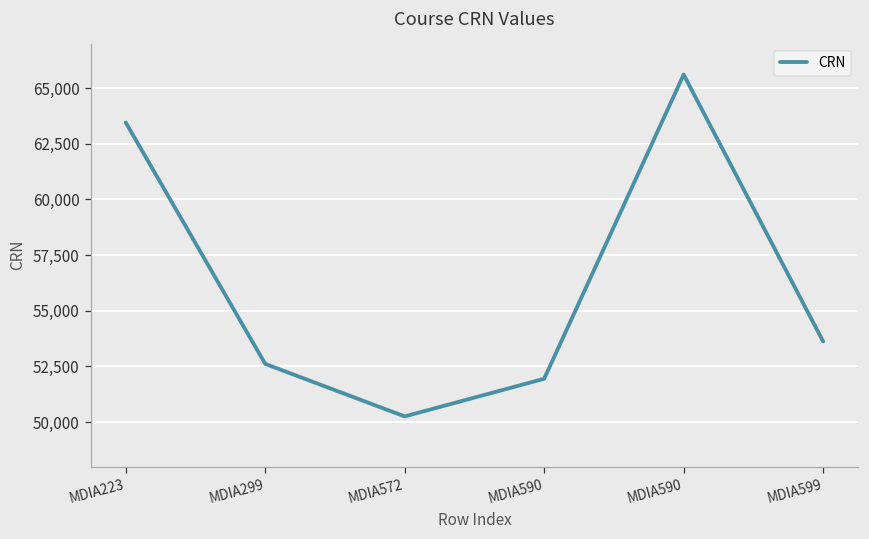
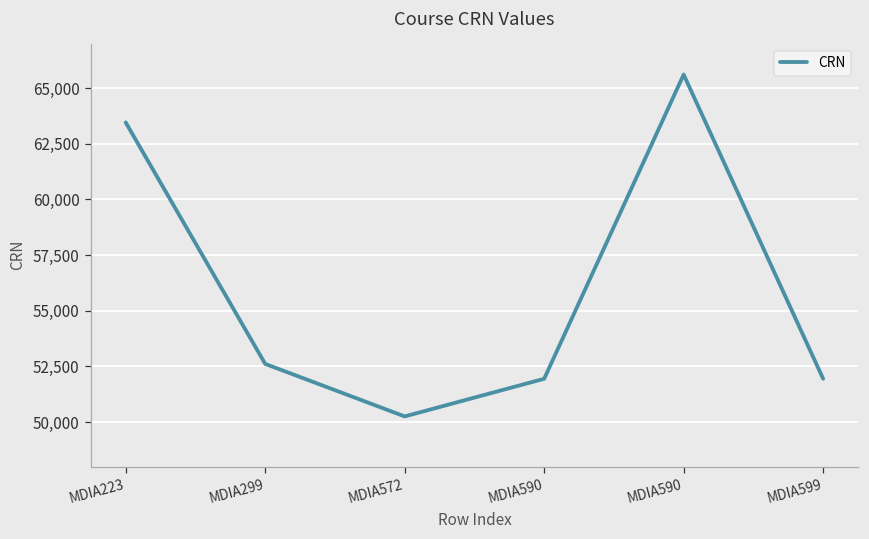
  {
    "MDIA223": "63,500",
    "MDIA299": "52,600",
    "MDIA572": "50,300",
-   "MDIA599": "53,600"
+   "MDIA599": "52,000"
  }
